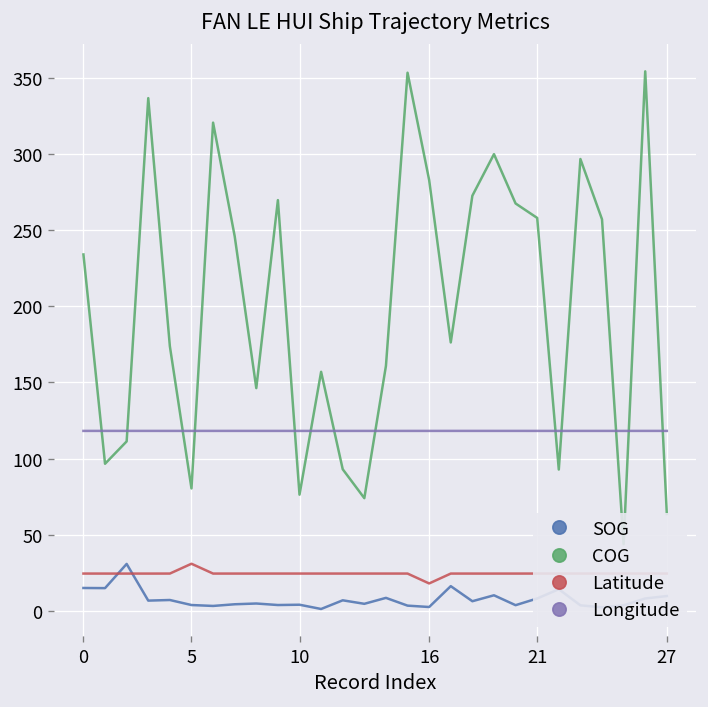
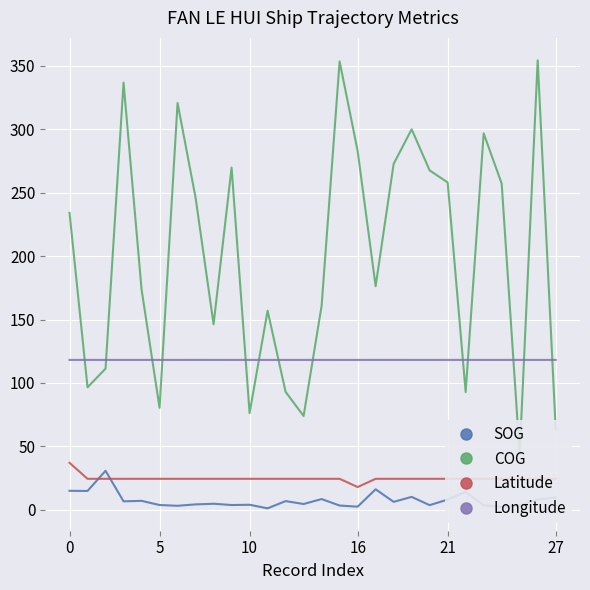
  {
    "COG": {
      "0": 234,
      "5": 80,
      "10": 76,
      "16": 283,
      "21": 258
    },
    "Latitude": {
-     "0": 24,
-     "5": 31,
+     "0": 37,
+     "5": 24,
      "10": 24,
      "16": 18
    }
  }
